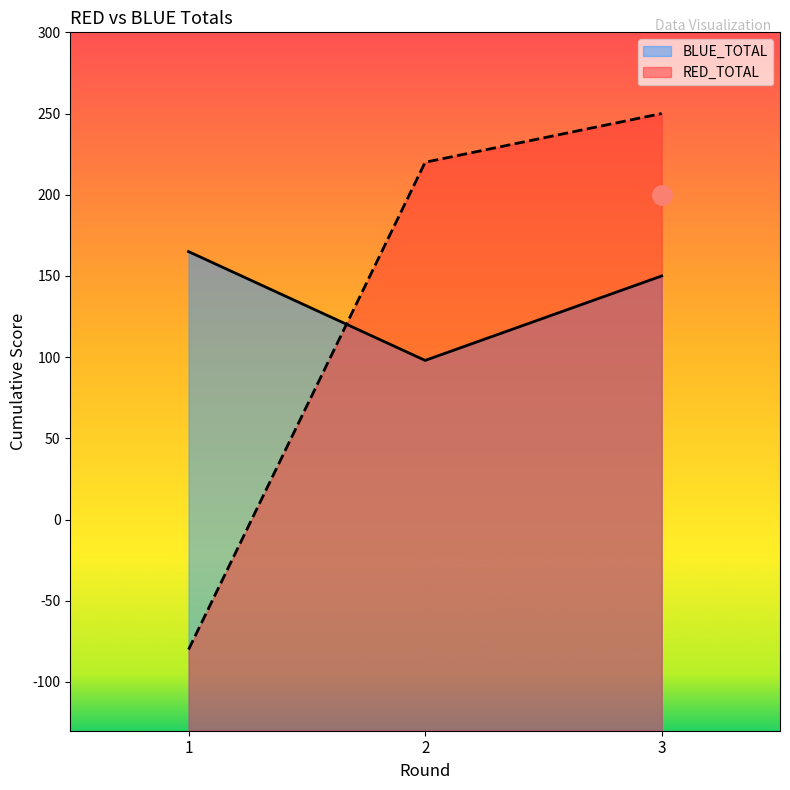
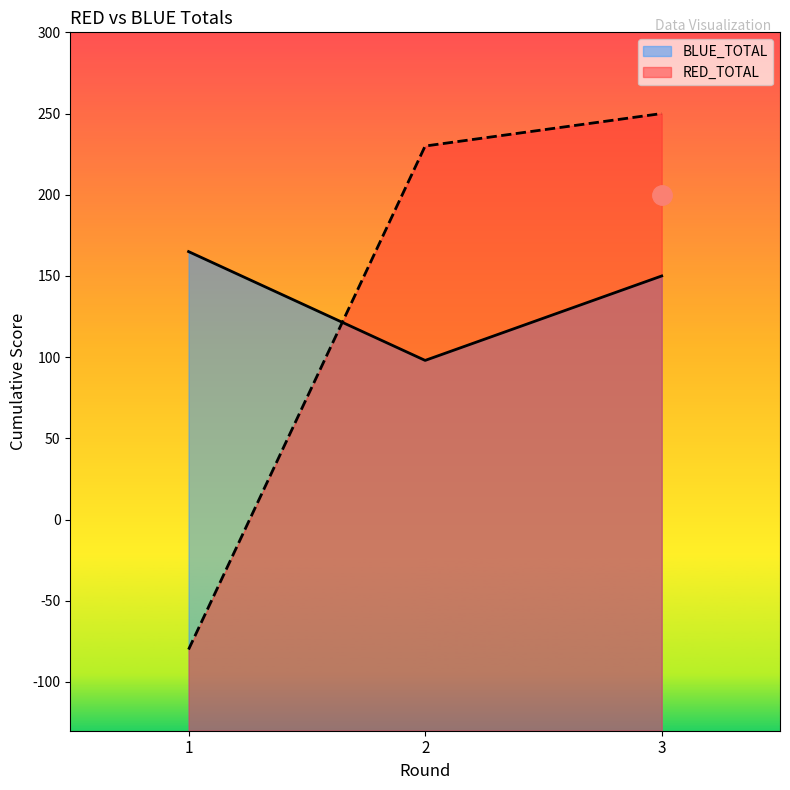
  {
    "BLUE_TOTAL": {
      "1": 165,
      "2": 98,
      "3": 150
    },
    "RED_TOTAL": {
      "1": -80,
-     "2": 220,
+     "2": 230,
      "3": 250
    }
  }
